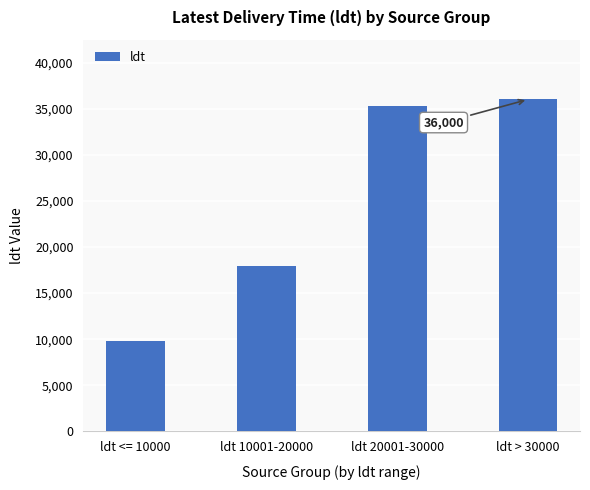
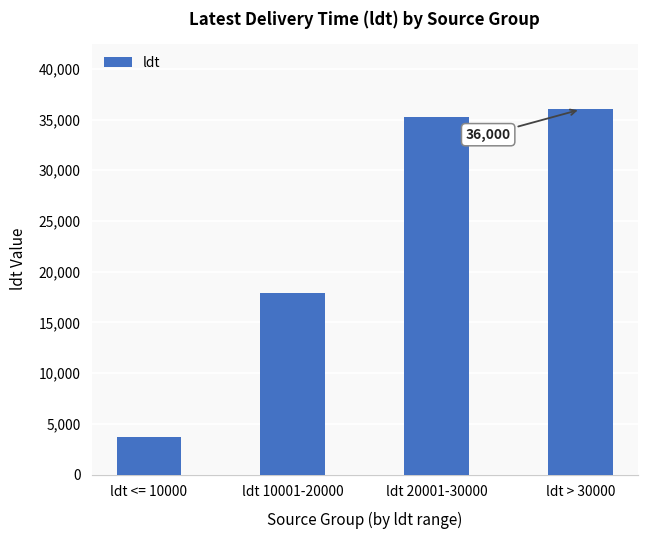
  {
-   "ldt <= 10000": "10,000",
+   "ldt <= 10000": "4,000",
    "ldt 10001-20000": "18,000",
    "ldt 20001-30000": "35,000"
  }
